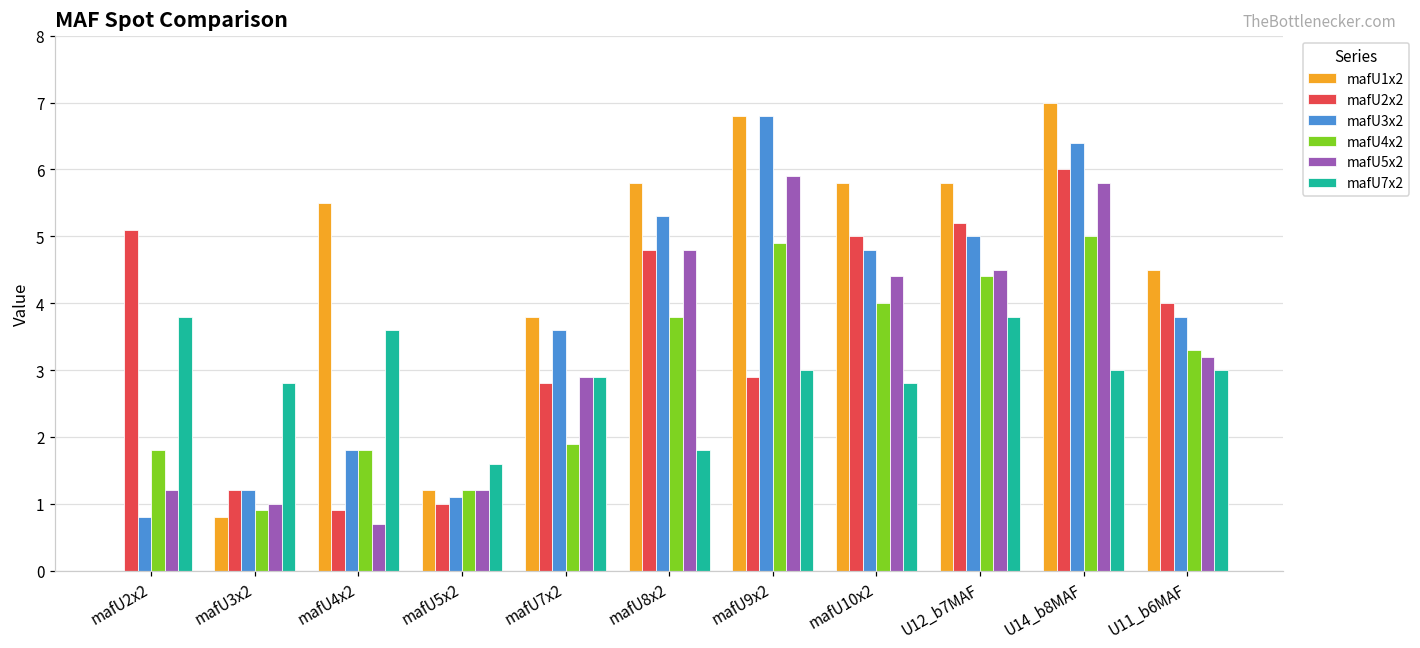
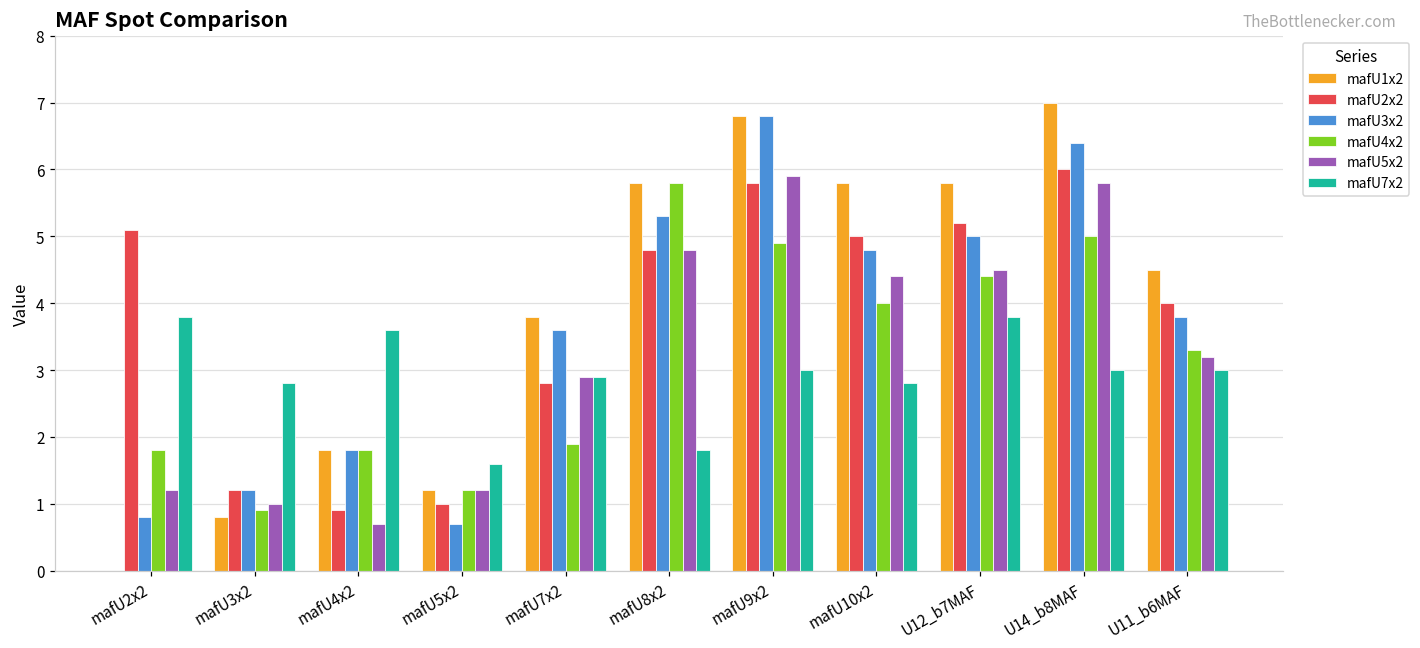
  {
    "mafU1x2": {
      "mafU2x2": 0.0,
      "mafU3x2": 0.8,
-     "mafU4x2": 5.5,
+     "mafU4x2": 1.8,
      "mafU5x2": 1.2,
      "mafU7x2": 3.8,
      "mafU8x2": 5.8,
      "mafU9x2": 6.8,
      "mafU10x2": 5.8,
      "U12_b7MAF": 5.8,
      "U14_b8MAF": 7.0,
      "U11_b6MAF": 4.5
    },
    "mafU2x2": {
      "mafU2x2": 5.1,
      "mafU3x2": 1.2,
      "mafU4x2": 0.9,
      "mafU5x2": 1.0,
      "mafU7x2": 2.8,
      "mafU8x2": 4.8,
-     "mafU9x2": 2.9,
+     "mafU9x2": 5.8,
      "mafU10x2": 5.0,
      "U12_b7MAF": 5.2,
      "U14_b8MAF": 6.0,
      "U11_b6MAF": 4.0
    },
    "mafU3x2": {
      "mafU2x2": 0.8,
      "mafU3x2": 1.2,
      "mafU4x2": 1.8,
-     "mafU5x2": 1.1,
+     "mafU5x2": 0.7,
      "mafU7x2": 3.6,
      "mafU8x2": 5.3,
      "mafU9x2": 6.8,
      "mafU10x2": 4.8,
      "U12_b7MAF": 5.0,
      "U14_b8MAF": 6.4,
      "U11_b6MAF": 3.8
    },
    "mafU4x2": {
      "mafU2x2": 1.8,
      "mafU3x2": 0.9,
      "mafU4x2": 1.8,
      "mafU5x2": 1.2,
      "mafU7x2": 1.9,
-     "mafU8x2": 3.8,
+     "mafU8x2": 5.8,
      "mafU9x2": 4.9,
      "mafU10x2": 4.0,
      "U12_b7MAF": 4.4,
      "U14_b8MAF": 5.0,
      "U11_b6MAF": 3.3
    },
    "mafU5x2": {
      "mafU2x2": 1.2,
      "mafU3x2": 1.0,
      "mafU4x2": 0.7,
      "mafU5x2": 1.2,
      "mafU7x2": 2.9,
      "mafU8x2": 4.8,
      "mafU9x2": 5.9,
      "mafU10x2": 4.4,
      "U12_b7MAF": 4.5,
      "U14_b8MAF": 5.8,
      "U11_b6MAF": 3.2
    },
    "mafU7x2": {
      "mafU2x2": 3.8,
      "mafU3x2": 2.8,
      "mafU4x2": 3.6,
      "mafU5x2": 1.6,
      "mafU7x2": 2.9,
      "mafU8x2": 1.8,
      "mafU9x2": 3.0,
      "mafU10x2": 2.8,
      "U12_b7MAF": 3.8,
      "U14_b8MAF": 3.0,
      "U11_b6MAF": 3.0
    }
  }
